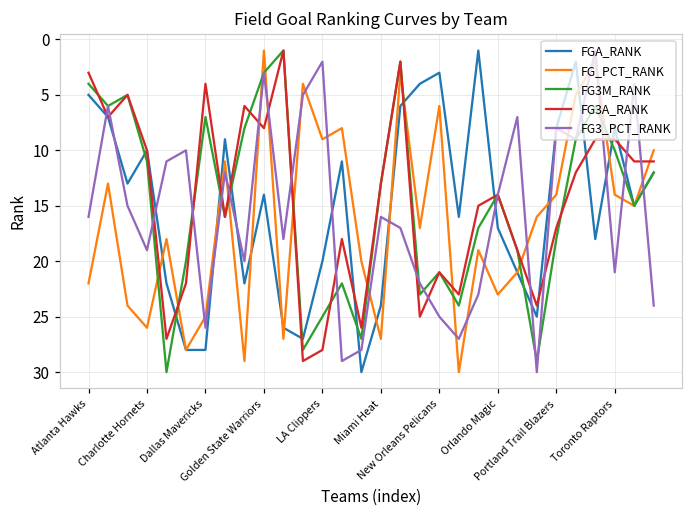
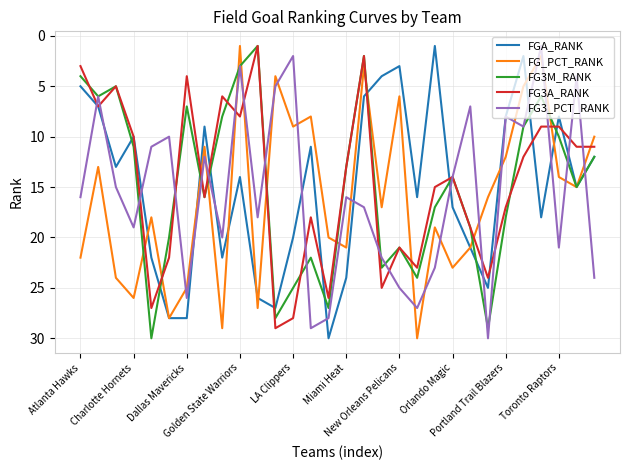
  {
    "FGA_RANK": {
      "Atlanta Hawks": 5,
      "Dallas Mavericks": 28,
      "Golden State Warriors": 14,
      "LA Clippers": 20,
      "Miami Heat": 24,
      "New Orleans Pelicans": 3,
      "Orlando Magic": 17
    },
    "FG_PCT_RANK": {
      "Atlanta Hawks": 22,
      "Charlotte Hornets": 26,
      "Dallas Mavericks": 25,
      "Golden State Warriors": 1,
      "LA Clippers": 9,
-     "Miami Heat": 27,
+     "Miami Heat": 21,
      "New Orleans Pelicans": 6,
      "Orlando Magic": 23,
-     "Portland Trail Blazers": 14,
+     "Portland Trail Blazers": 12,
      "Toronto Raptors": 14
    },
    "FG3M_RANK": {
      "Atlanta Hawks": 4,
      "Charlotte Hornets": 11,
      "Dallas Mavericks": 7,
      "LA Clippers": 25,
      "Portland Trail Blazers": 18,
      "Toronto Raptors": 10
    },
    "FG3A_RANK": {
      "Atlanta Hawks": 3,
      "Dallas Mavericks": 4,
      "Golden State Warriors": 8,
      "LA Clippers": 28,
      "Portland Trail Blazers": 17,
      "Toronto Raptors": 9
    },
    "FG3_PCT_RANK": {
      "Atlanta Hawks": 16,
      "Charlotte Hornets": 19,
      "Dallas Mavericks": 26,
      "LA Clippers": 2,
      "Miami Heat": 16,
      "New Orleans Pelicans": 25,
      "Toronto Raptors": 21
    }
  }
